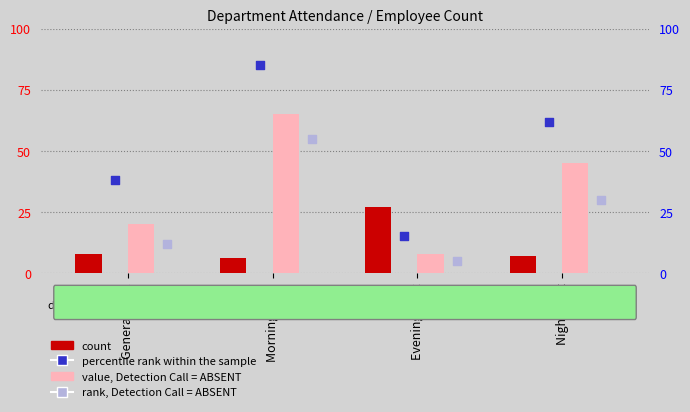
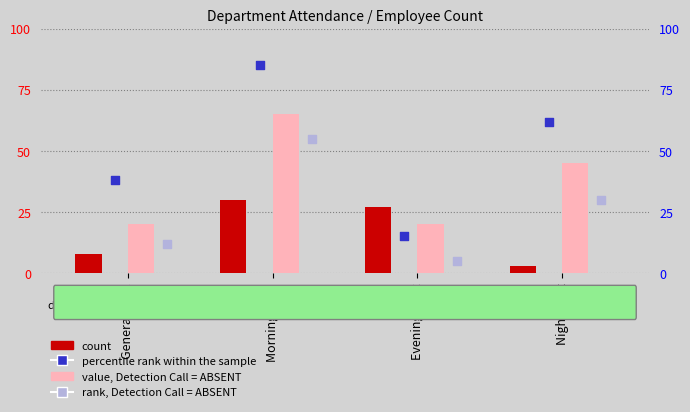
  {
    "count": {
      "General Shift": 8,
-     "Morning Shift": 6,
+     "Morning Shift": 30,
      "Evening Shift": 27,
-     "Night Shift": 7
+     "Night Shift": 3
    },
    "value, Detection Call = ABSENT": {
      "General Shift": 20,
      "Morning Shift": 65,
-     "Evening Shift": 8,
+     "Evening Shift": 20,
      "Night Shift": 45
    }
  }
